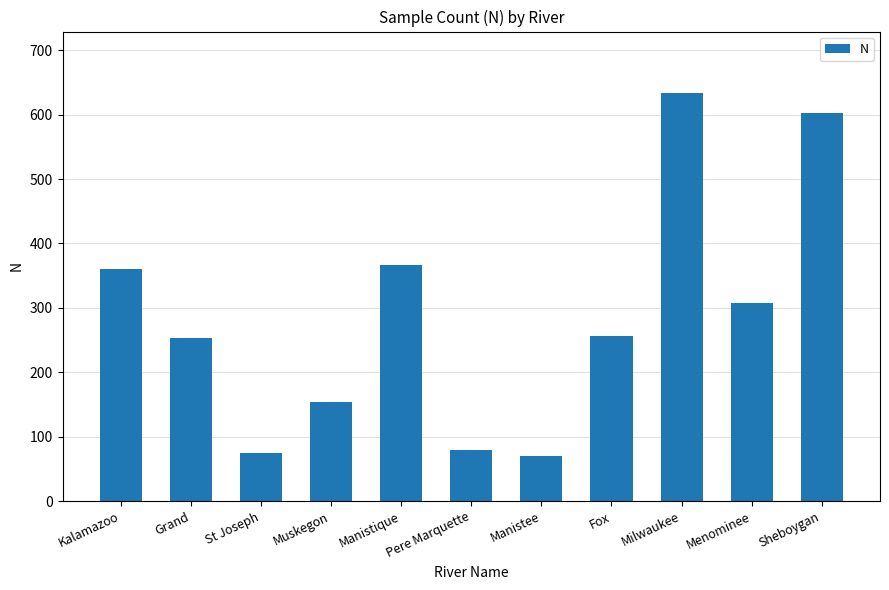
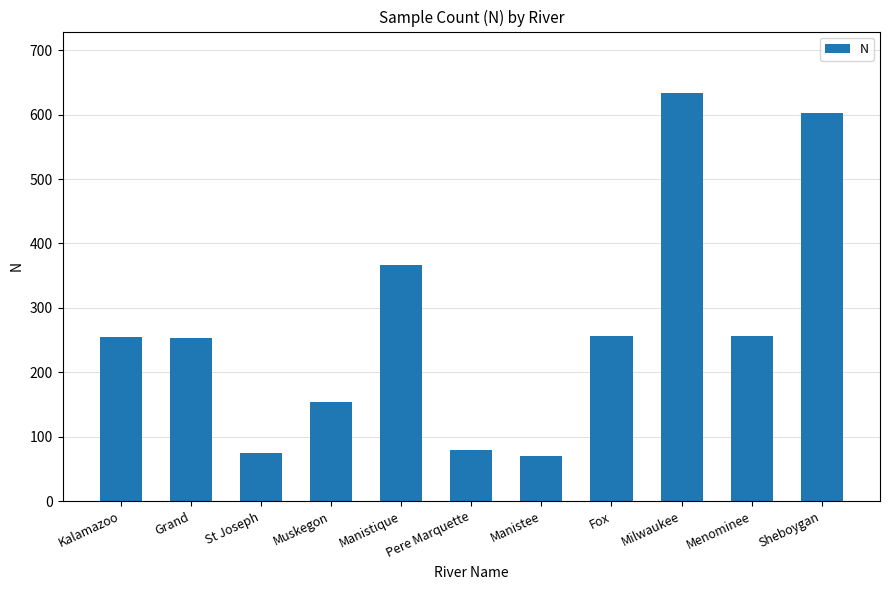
  {
-   "Kalamazoo": 360,
+   "Kalamazoo": 260,
    "Grand": 250,
    "St Joseph": 80,
    "Muskegon": 150,
    "Manistique": 370,
    "Pere Marquette": 80,
    "Manistee": 70,
    "Fox": 260,
    "Milwaukee": 630,
-   "Menominee": 310,
+   "Menominee": 260,
    "Sheboygan": 600
  }
